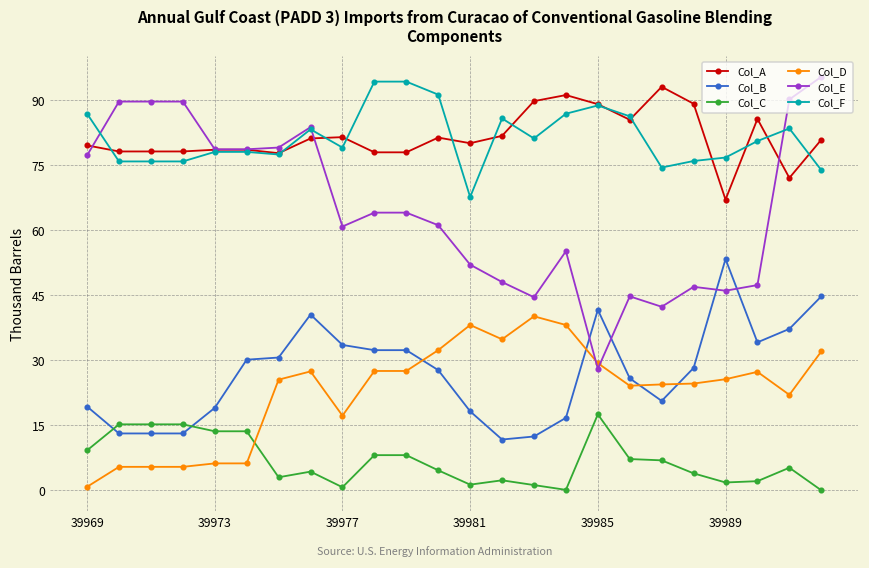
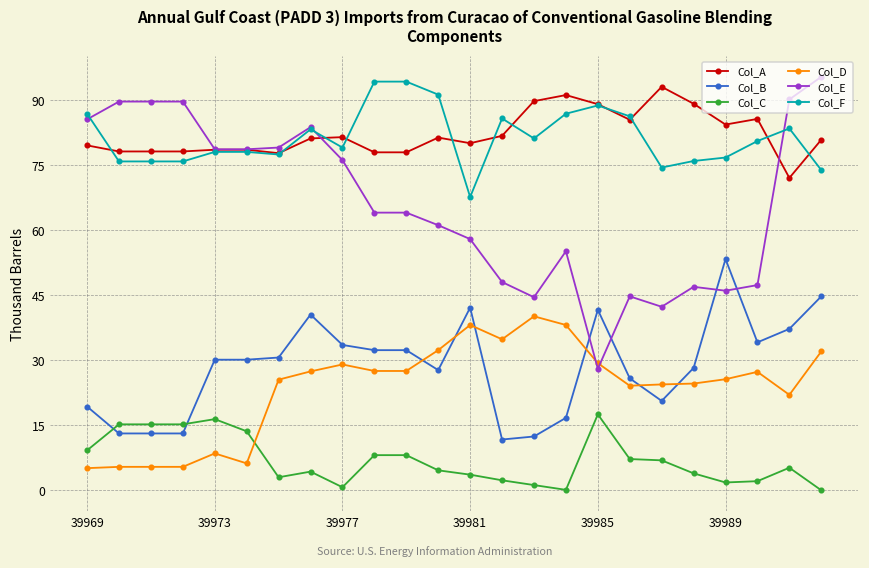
  {
    "Col_A": {
      "39969": 80,
      "39977": 81,
      "39981": 80,
-     "39989": 67
+     "39989": 84
    },
    "Col_B": {
      "39969": 19,
-     "39973": 19,
+     "39973": 30,
      "39977": 34,
-     "39981": 18,
+     "39981": 42,
      "39985": 42,
      "39989": 53
    },
    "Col_C": {
      "39969": 9,
-     "39973": 14,
+     "39973": 16,
      "39977": 1,
-     "39981": 1,
+     "39981": 4,
      "39985": 18,
      "39989": 2
    },
    "Col_D": {
-     "39969": 1,
-     "39973": 6,
-     "39977": 17,
+     "39969": 5,
+     "39973": 9,
+     "39977": 29,
      "39981": 38,
      "39985": 29,
      "39989": 26
    },
    "Col_E": {
-     "39969": 77,
-     "39977": 61,
-     "39981": 52,
+     "39969": 86,
+     "39977": 76,
+     "39981": 58,
      "39985": 28,
      "39989": 46
    },
    "Col_F": {
      "39969": 87,
      "39977": 79,
      "39981": 68,
      "39989": 77
    }
  }
